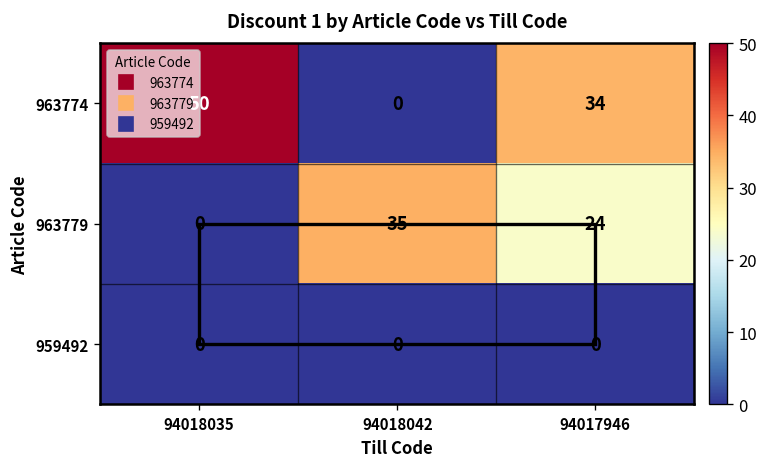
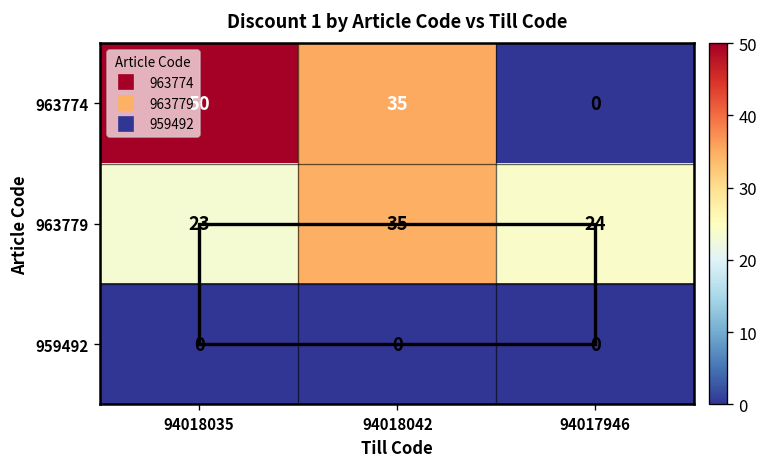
  {
    "963774": {
-     "94018042": 0,
-     "94017946": 34
+     "94018042": 35,
+     "94017946": 0
    },
    "963779": {
-     "94018035": 0,
+     "94018035": 23,
      "94018042": 35,
      "94017946": 24
    },
    "959492": {
      "94018035": 0,
      "94018042": 0,
      "94017946": 0
    }
  }
